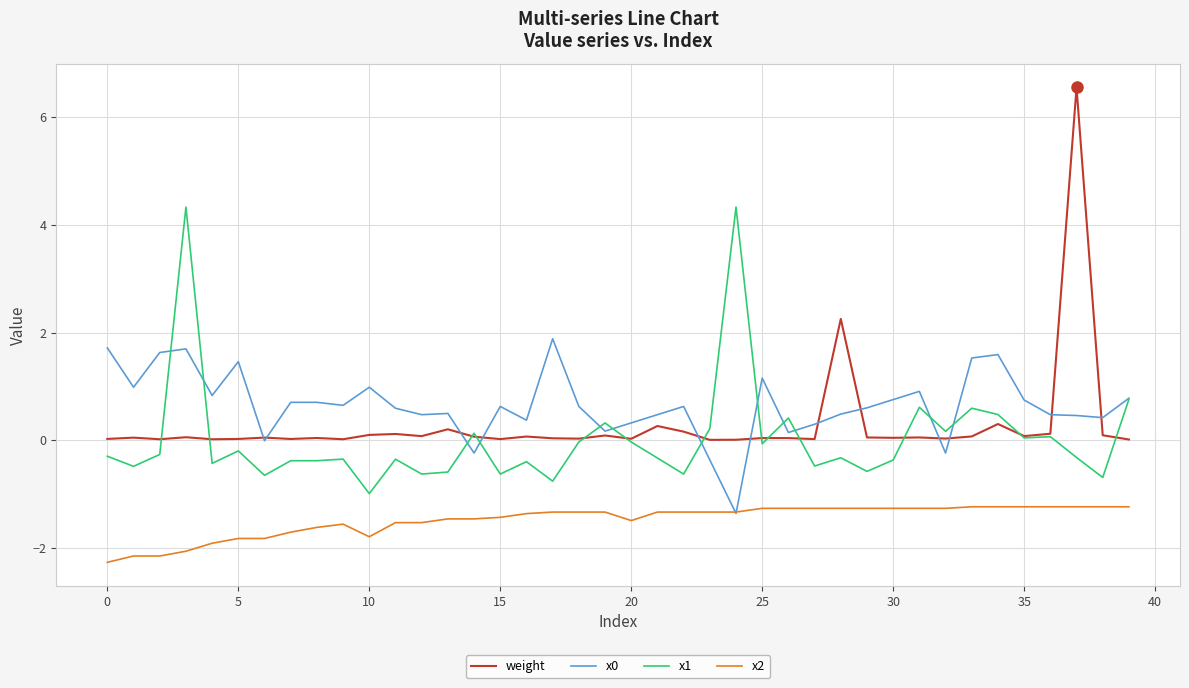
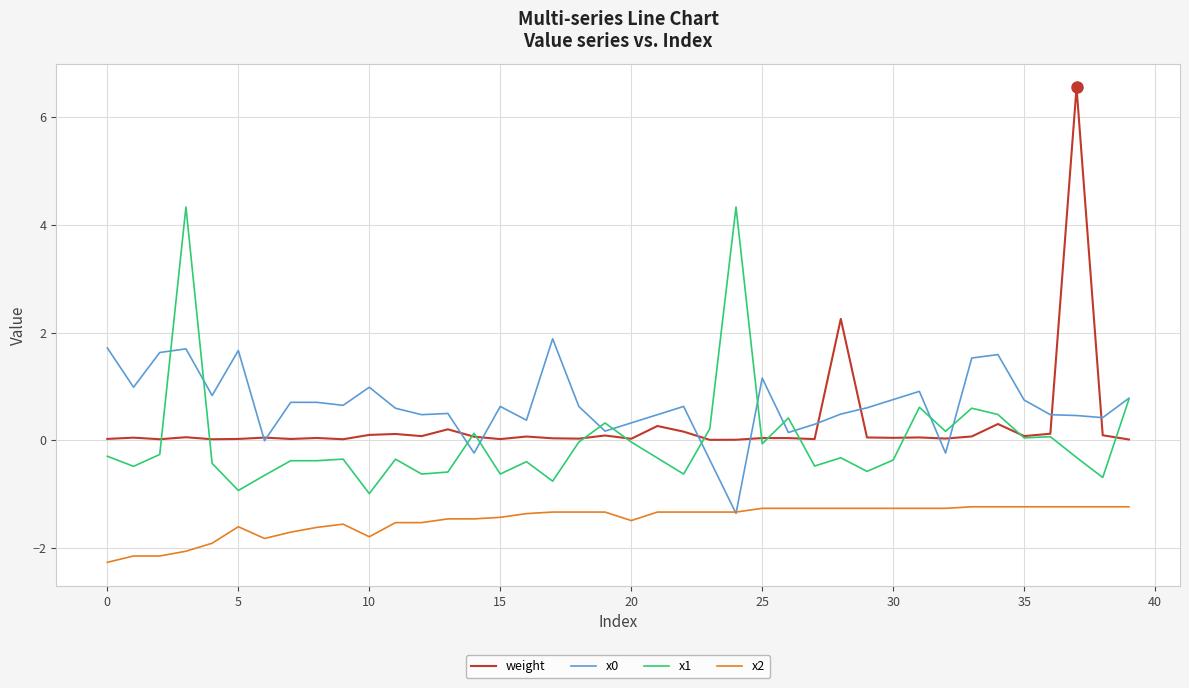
  {
    "x0": {
      "0": 1.7,
-     "5": 1.5,
+     "5": 1.7,
      "10": 1.0,
      "15": 0.6,
      "20": 0.3,
      "25": 1.2,
      "30": 0.8,
      "35": 0.8
    },
    "x1": {
      "0": -0.3,
-     "5": -0.2,
+     "5": -0.9,
      "10": -1.0,
      "15": -0.6,
      "20": 0.0,
      "25": -0.1,
      "30": -0.4
    },
    "x2": {
      "0": -2.3,
-     "5": -1.8,
+     "5": -1.6,
      "10": -1.8,
      "15": -1.4,
      "20": -1.5,
      "25": -1.3,
      "30": -1.3,
      "35": -1.2
    }
  }
